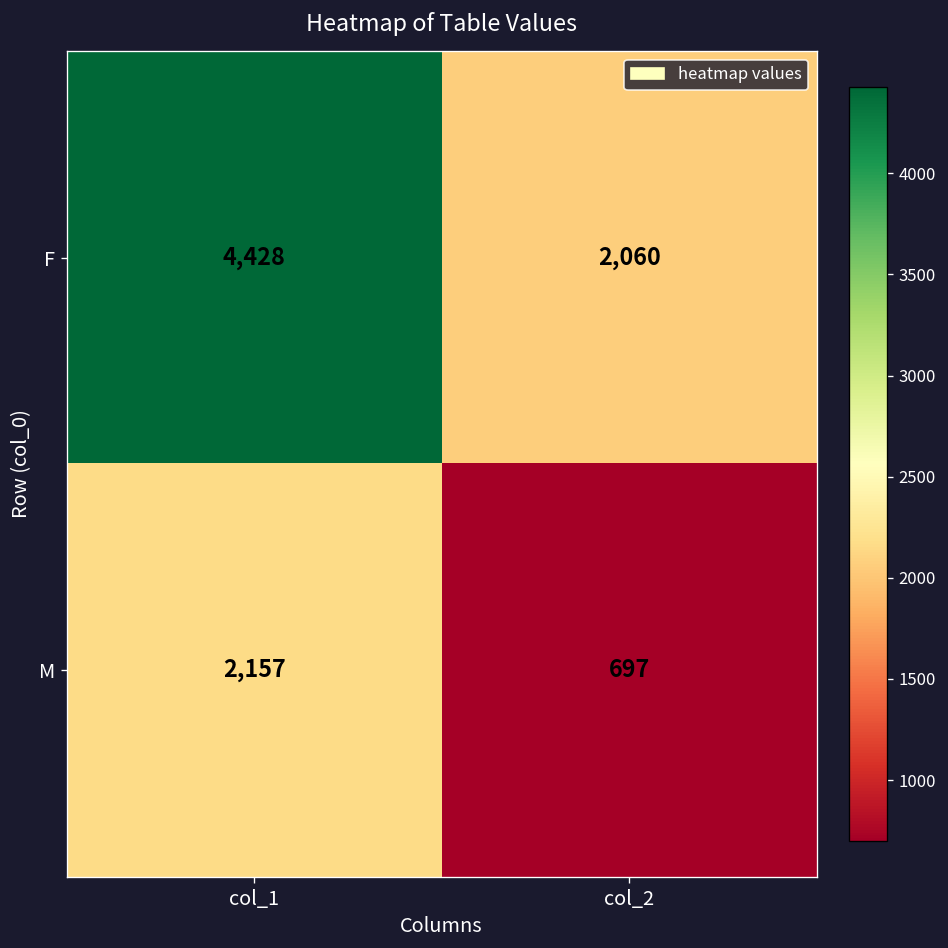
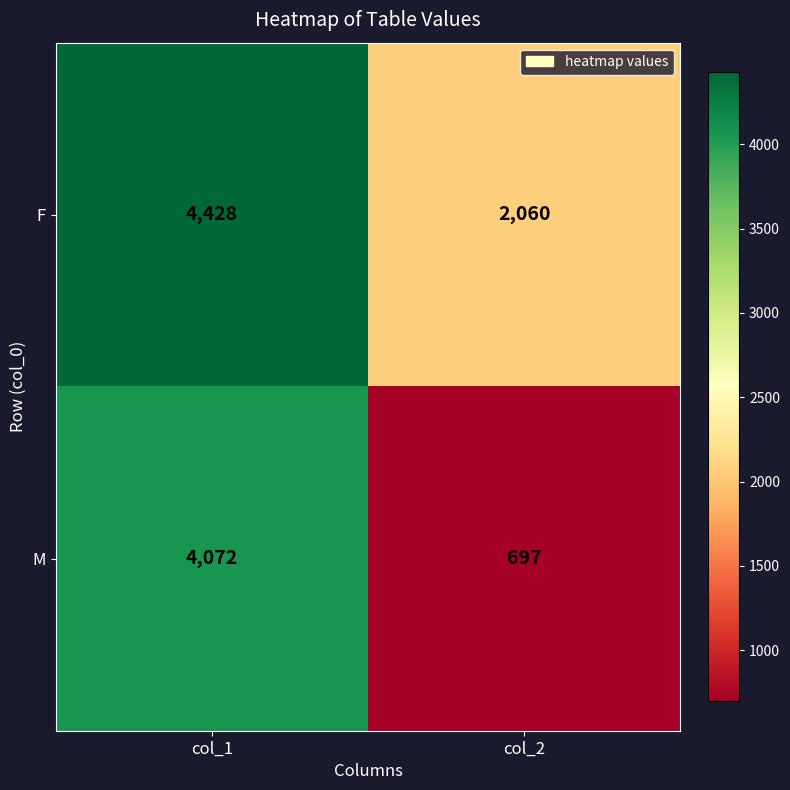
  {
    "F": {
      "col_1": "4,428",
      "col_2": "2,060"
    },
    "M": {
-     "col_1": "2,157",
+     "col_1": "4,072",
      "col_2": "697"
    }
  }
